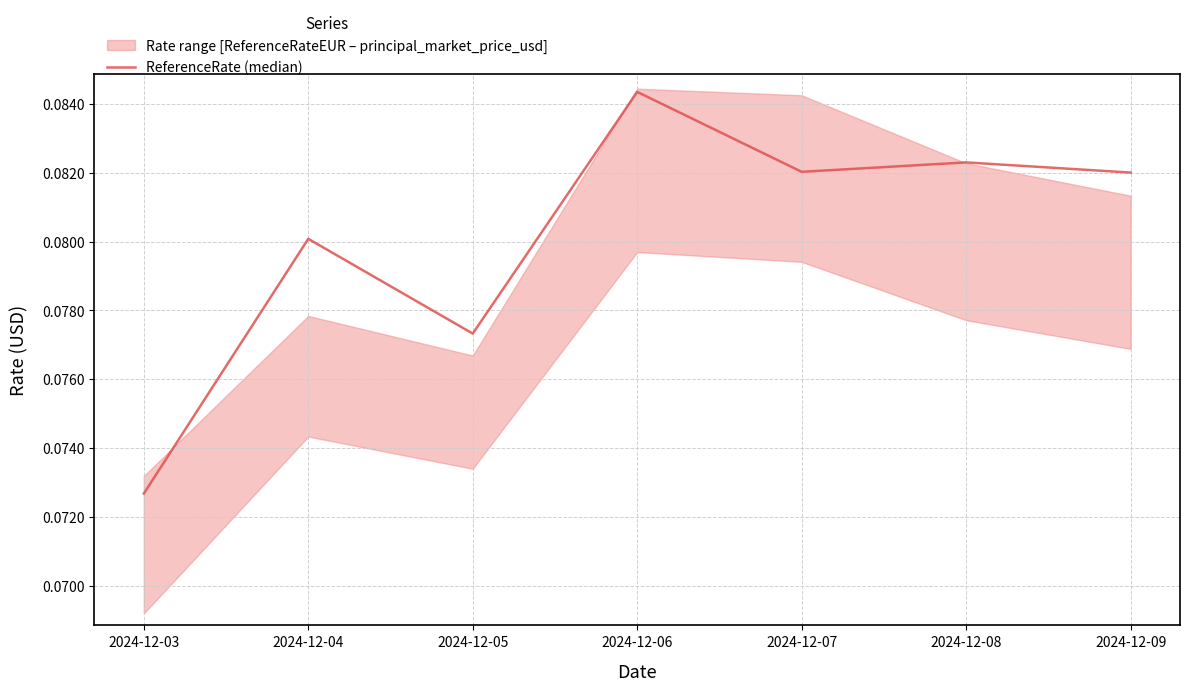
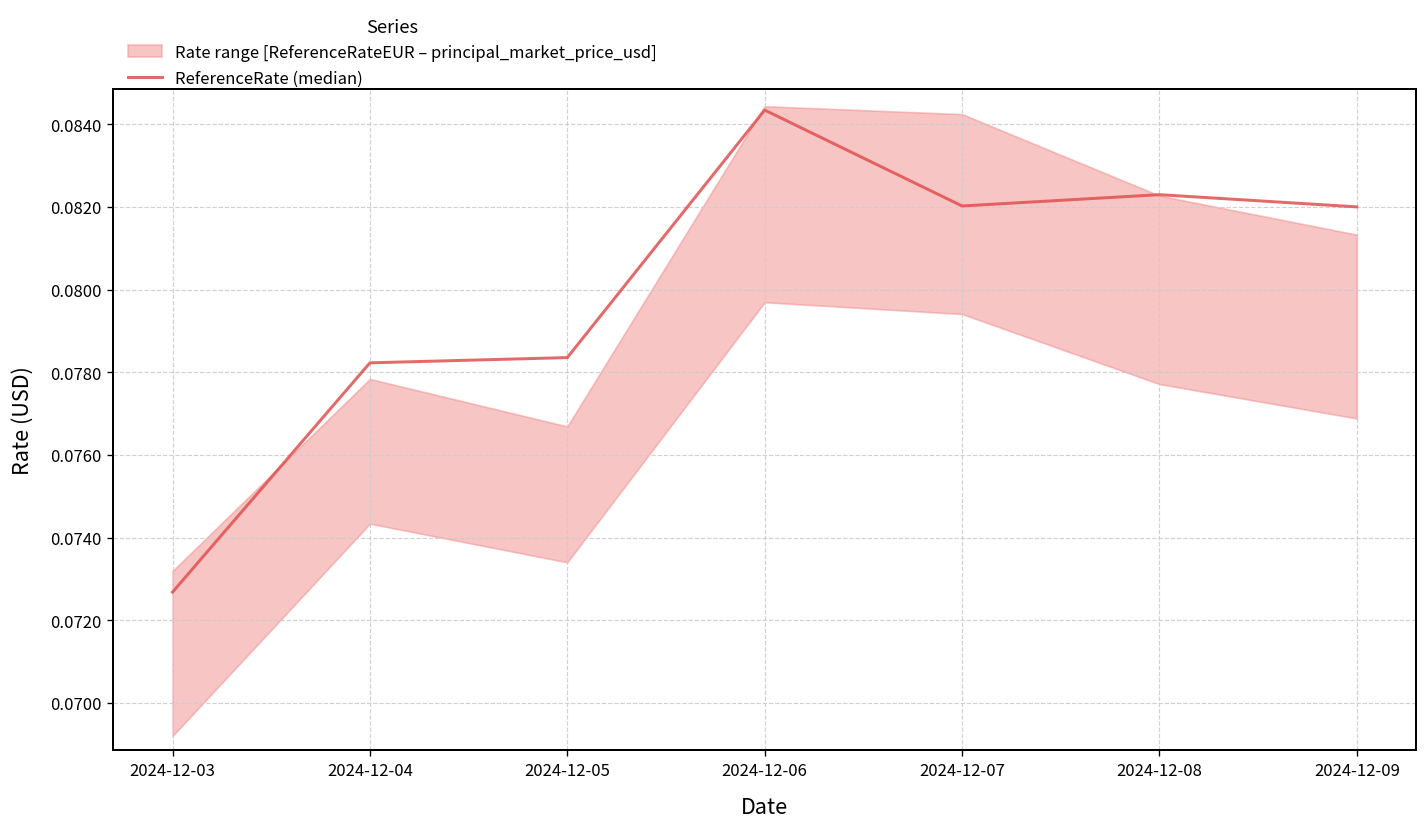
  {
    "ReferenceRate (median)": {
      "2024-12-03": 0.0727,
-     "2024-12-04": 0.0801,
-     "2024-12-05": 0.0773,
+     "2024-12-04": 0.0782,
+     "2024-12-05": 0.0784,
      "2024-12-06": 0.0843,
      "2024-12-07": 0.0820,
      "2024-12-09": 0.0820
    }
  }
